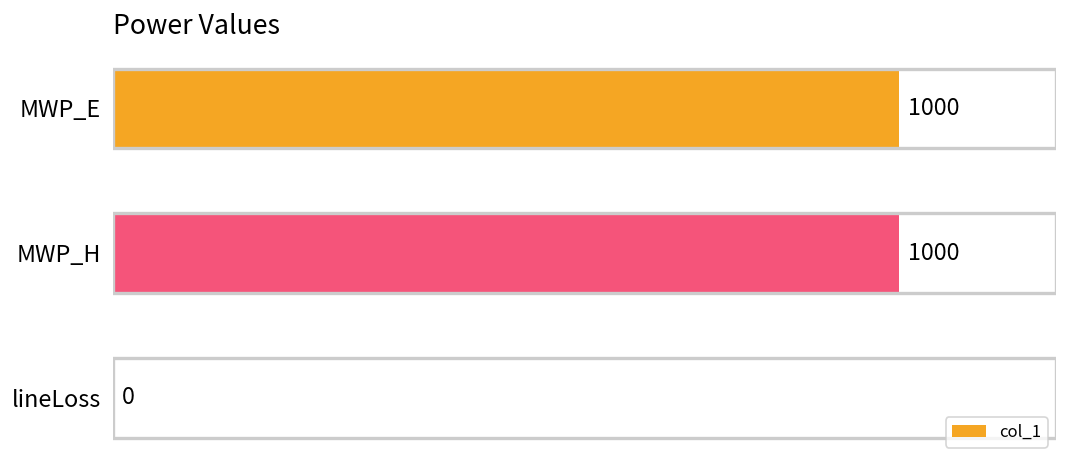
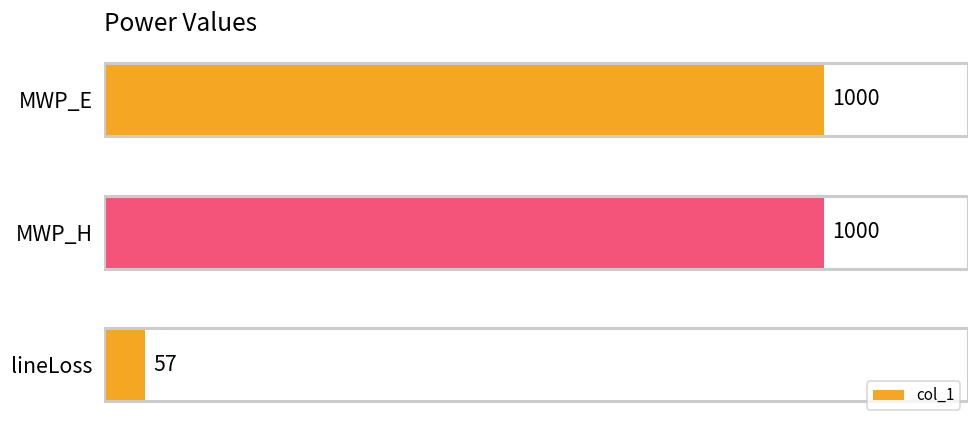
  {
    "MWP_E": 1000,
    "MWP_H": 1000,
-   "lineLoss": 0
+   "lineLoss": 57
  }
